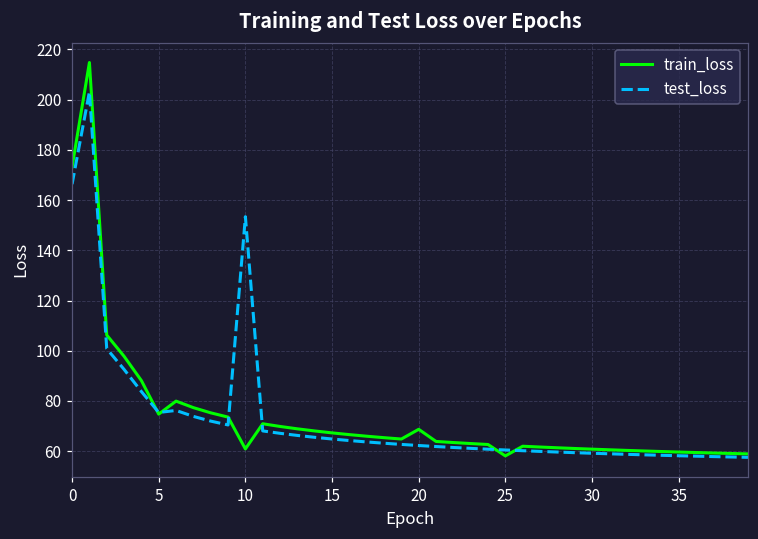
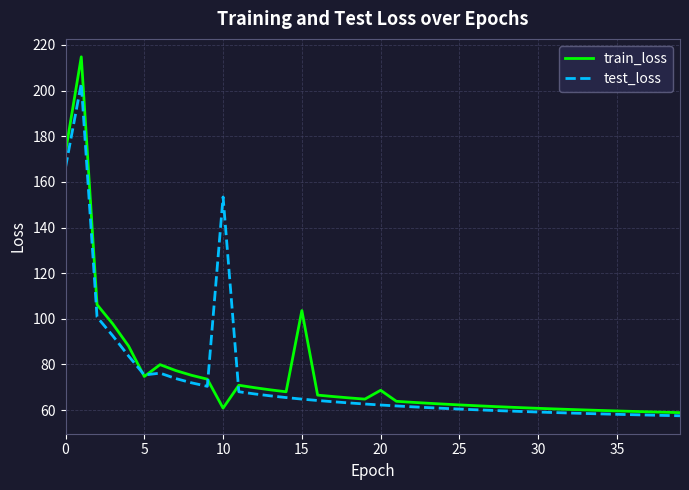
  {
    "train_loss": {
      "0": 173,
      "10": 61,
-     "15": 67,
+     "15": 104,
      "20": 69,
-     "25": 58,
+     "25": 62,
      "30": 61,
      "35": 60
    },
    "test_loss": {
      "0": 166,
      "10": 153,
      "15": 65,
      "20": 62,
      "25": 60,
      "30": 59,
      "35": 58
    }
  }
